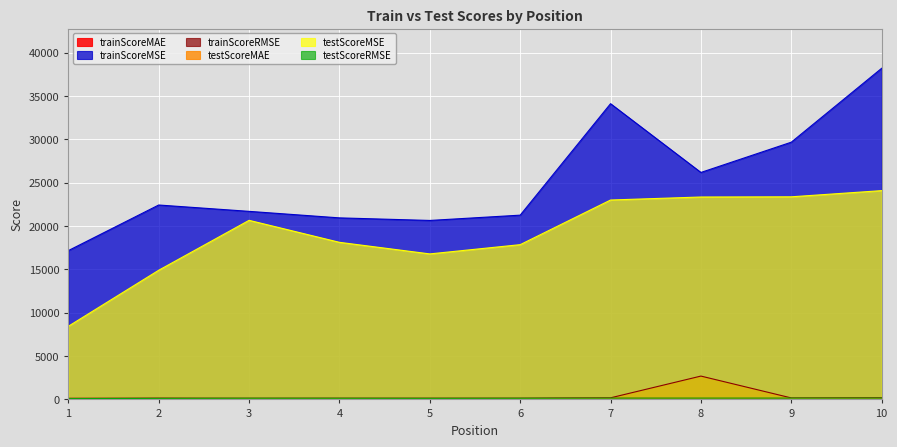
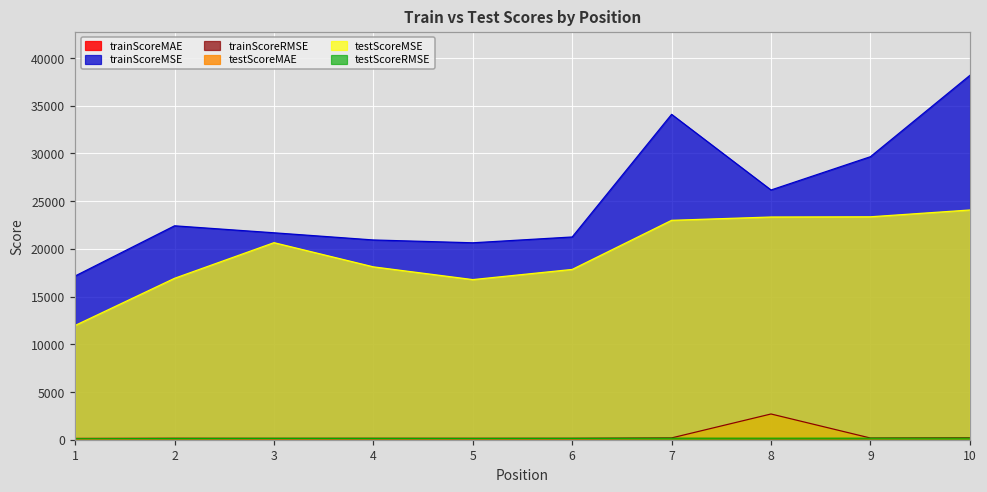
  {
    "trainScoreMSE": {
      "1": 17000,
      "2": 22000,
      "3": 22000,
      "4": 21000,
      "5": 21000,
      "6": 21000,
      "7": 34000,
      "8": 26000,
      "9": 30000,
      "10": 38000
    },
    "trainScoreRMSE": {
      "8": 3000
    },
    "testScoreMSE": {
-     "1": 8000,
-     "2": 15000,
+     "1": 12000,
+     "2": 17000,
      "3": 21000,
      "4": 18000,
      "5": 17000,
      "6": 18000,
      "7": 23000,
      "8": 23000,
      "9": 23000,
      "10": 24000
    }
  }
